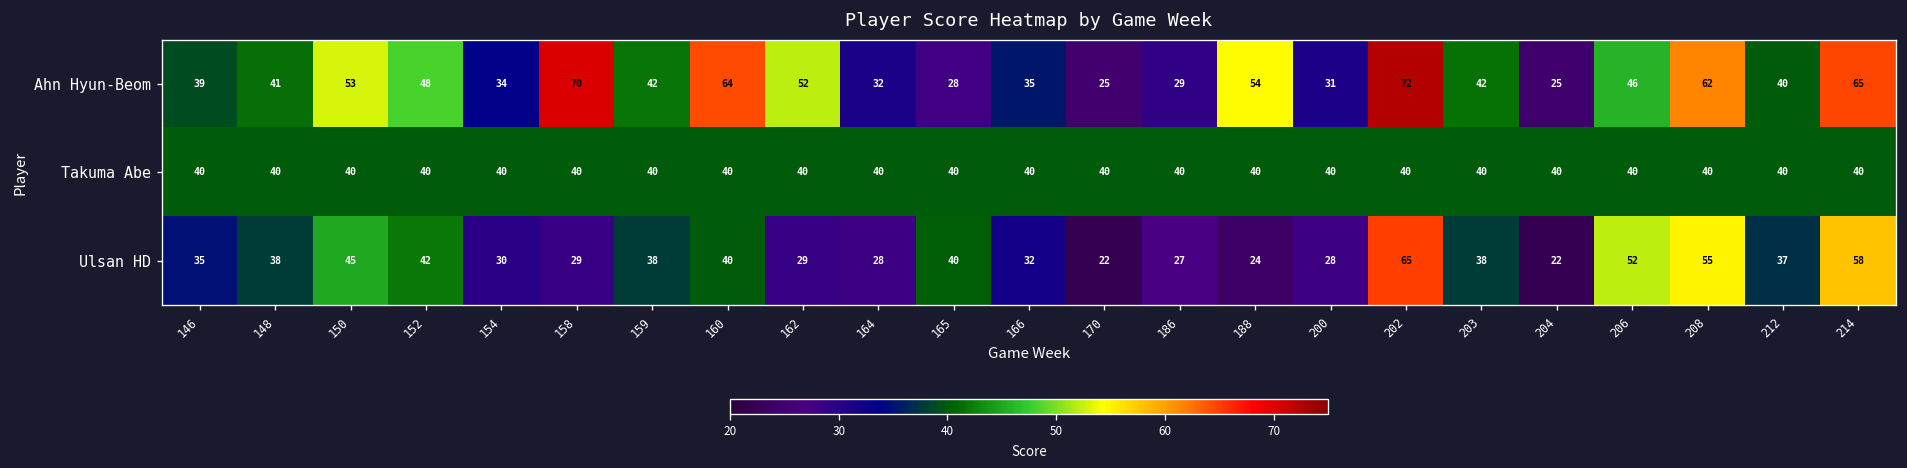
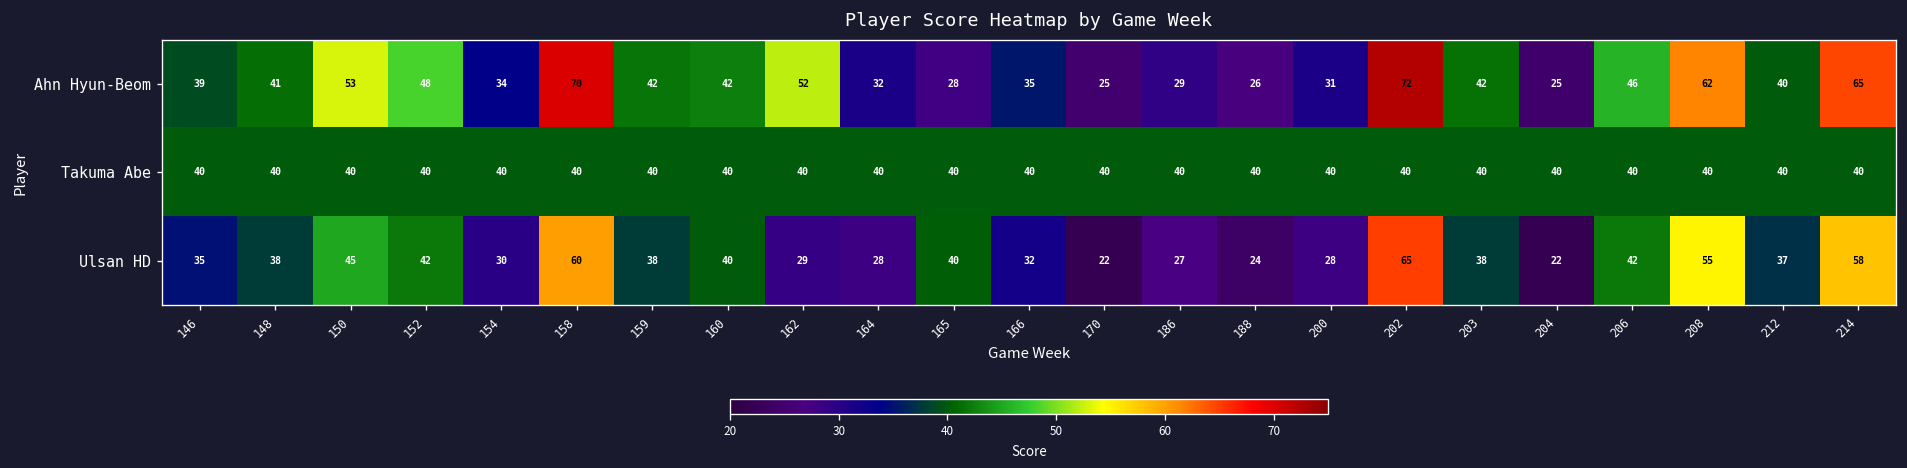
  {
    "Ahn Hyun-Beom": {
      "146": 39,
      "148": 41,
      "150": 53,
      "152": 48,
      "154": 34,
      "158": 70,
      "159": 42,
-     "160": 64,
+     "160": 42,
      "162": 52,
      "164": 32,
      "165": 28,
      "166": 35,
      "170": 25,
      "186": 29,
-     "188": 54,
+     "188": 26,
      "200": 31,
      "202": 72,
      "203": 42,
      "204": 25,
      "206": 46,
      "208": 62,
      "212": 40,
      "214": 65
    },
    "Takuma Abe": {
      "146": 40,
      "148": 40,
      "150": 40,
      "152": 40,
      "154": 40,
      "158": 40,
      "159": 40,
      "160": 40,
      "162": 40,
      "164": 40,
      "165": 40,
      "166": 40,
      "170": 40,
      "186": 40,
      "188": 40,
      "200": 40,
      "202": 40,
      "203": 40,
      "204": 40,
      "206": 40,
      "208": 40,
      "212": 40,
      "214": 40
    },
    "Ulsan HD": {
      "146": 35,
      "148": 38,
      "150": 45,
      "152": 42,
      "154": 30,
-     "158": 29,
+     "158": 60,
      "159": 38,
      "160": 40,
      "162": 29,
      "164": 28,
      "165": 40,
      "166": 32,
      "170": 22,
      "186": 27,
      "188": 24,
      "200": 28,
      "202": 65,
      "203": 38,
      "204": 22,
-     "206": 52,
+     "206": 42,
      "208": 55,
      "212": 37,
      "214": 58
    }
  }
